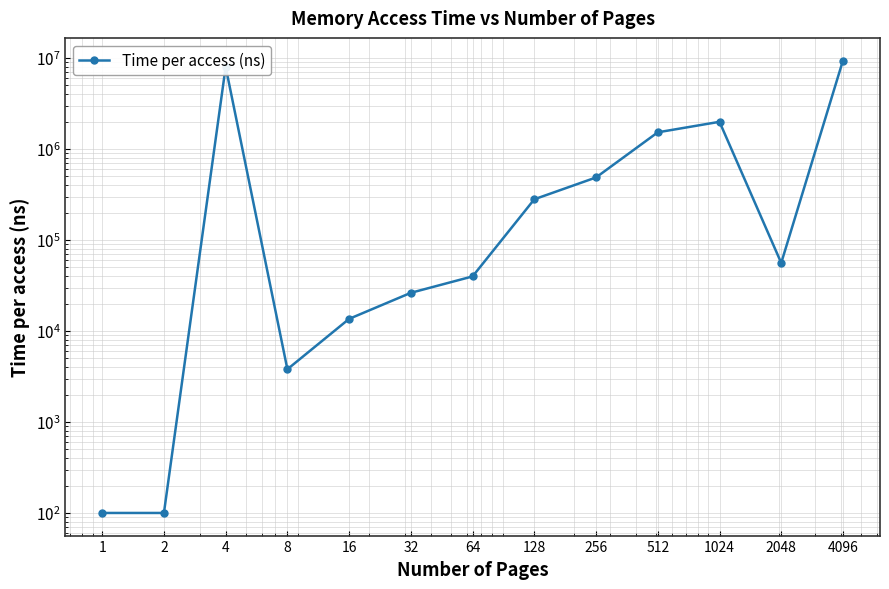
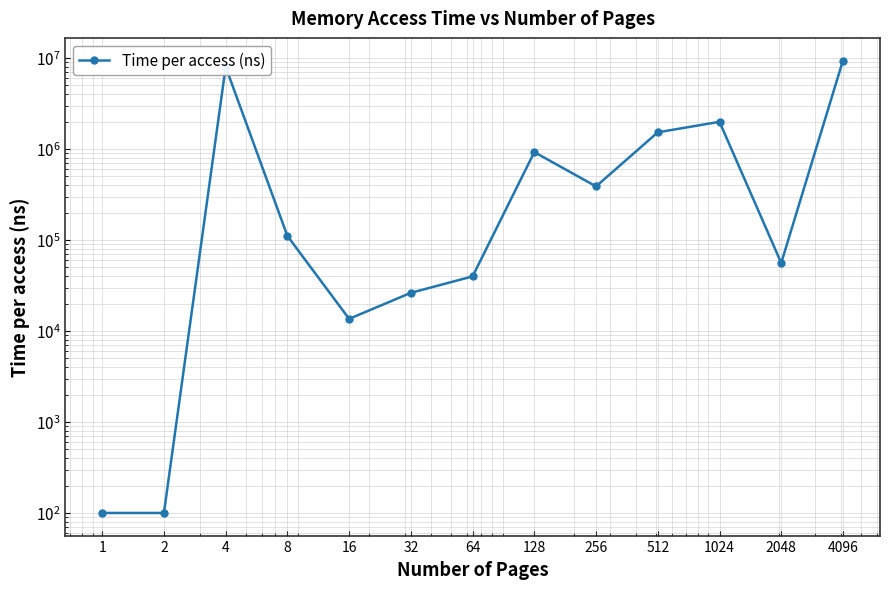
  {
    "1": 100,
    "2": 100,
-   "8": 3800,
+   "8": 110000,
    "16": 14000,
    "32": 26000,
    "64": 40000,
-   "128": 280000,
-   "256": 500000,
+   "128": 900000,
+   "256": 390000,
    "512": 1500000,
    "1024": 2000000,
    "2048": 60000,
    "4096": 9000000
  }
